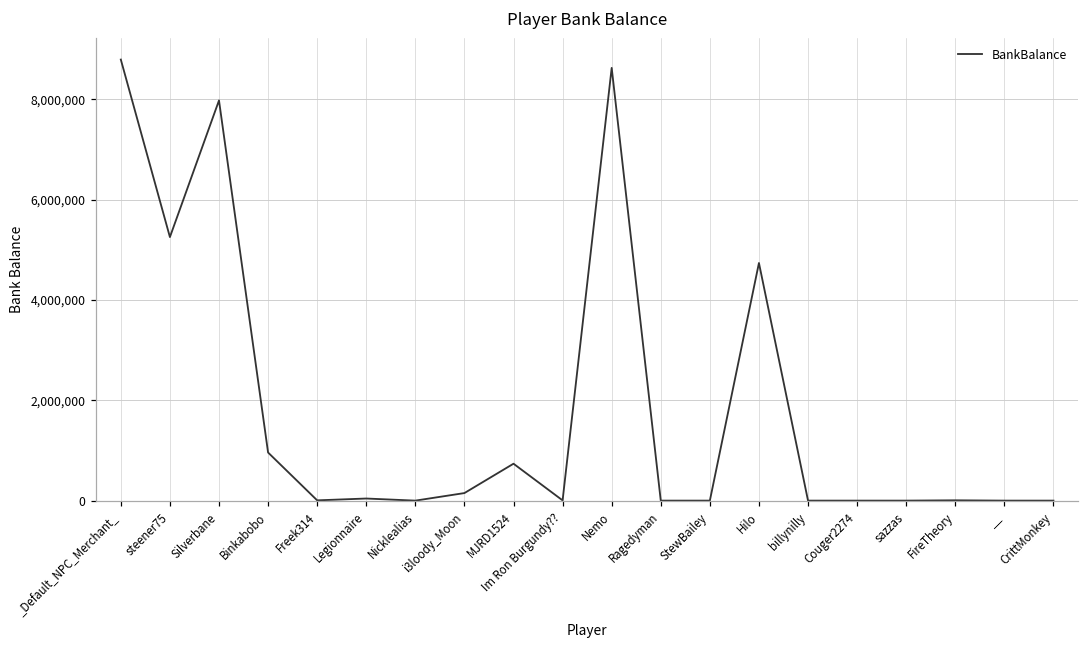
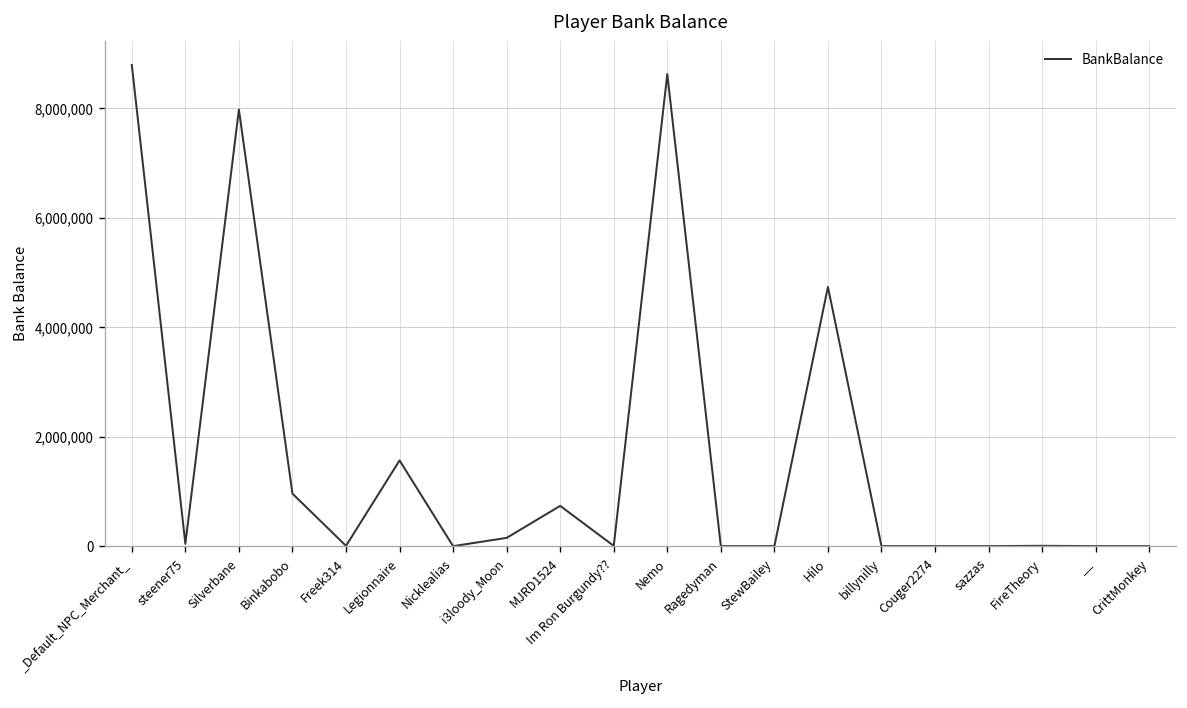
  {
    "_Default_NPC_Merchant_": "8,800,000",
-   "steener75": "5,300,000",
+   "steener75": "0",
    "Silverbane": "8,000,000",
    "Binkabobo": "1,000,000",
    "Freek314": "0",
-   "Legionnaire": "0",
+   "Legionnaire": "1,600,000",
    "Nicklealias": "0",
    "i3loody_Moon": "200,000",
    "MJRD1524": "700,000",
    "Im Ron Burgundy??": "0",
    "Nemo": "8,600,000",
    "Ragedyman": "0",
    "StewBailey": "0",
    "Hilo": "4,700,000",
    "billynilly": "0",
    "Couger2274": "0",
    "sazzas": "0",
    "FireTheory": "0",
    "__": "0",
    "CrittMonkey": "0"
  }
